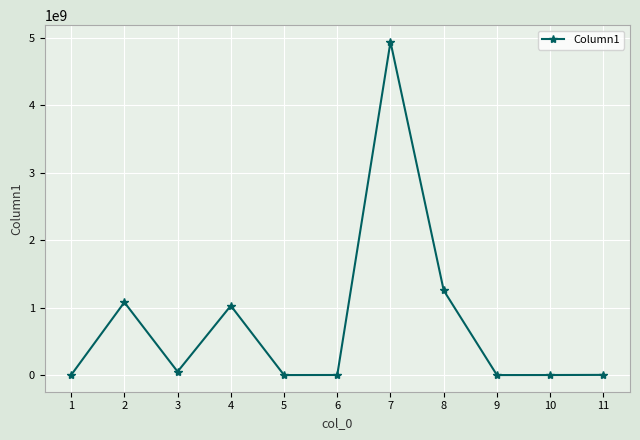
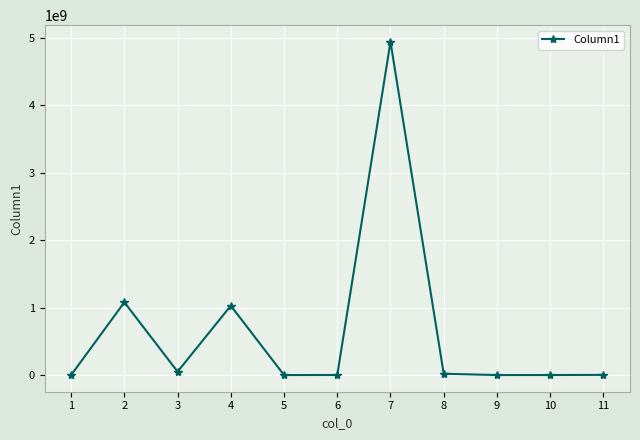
  {
    "1": 0,
    "2": 1100000000,
    "3": 100000000,
    "4": 1000000000,
    "5": 0,
    "6": 0,
    "7": 4900000000,
-   "8": 1300000000,
+   "8": 0,
    "9": 0,
    "10": 0,
    "11": 0
  }
